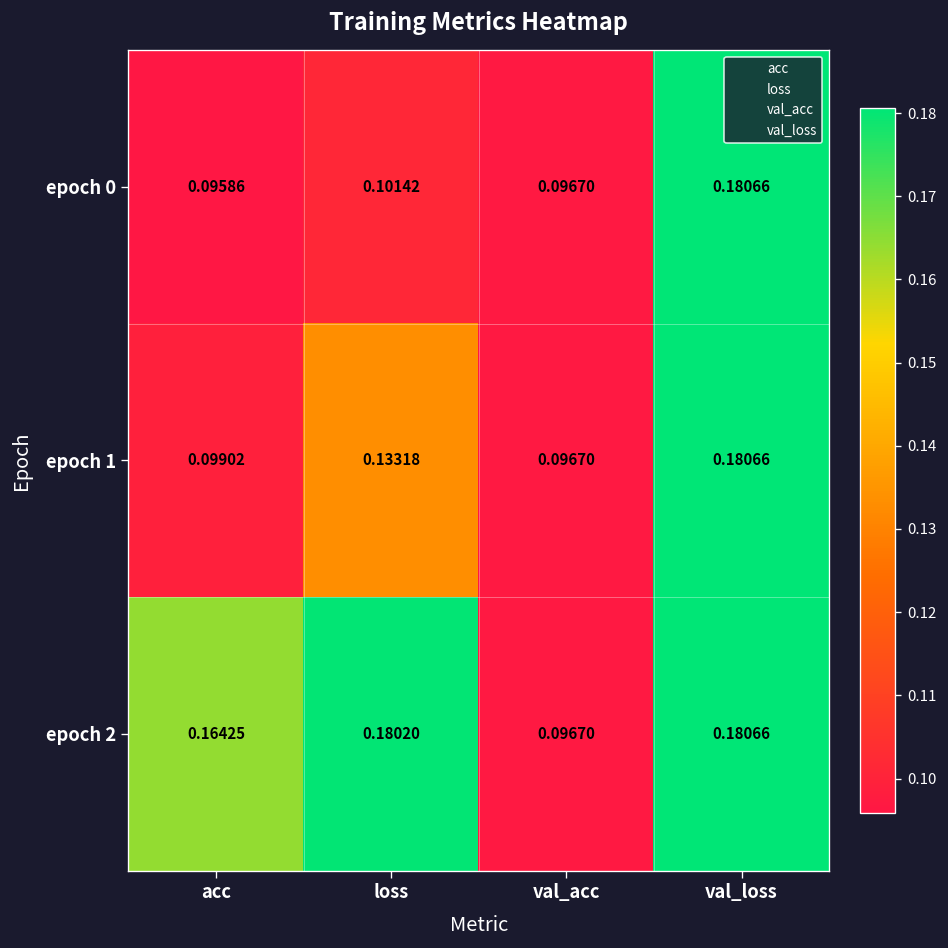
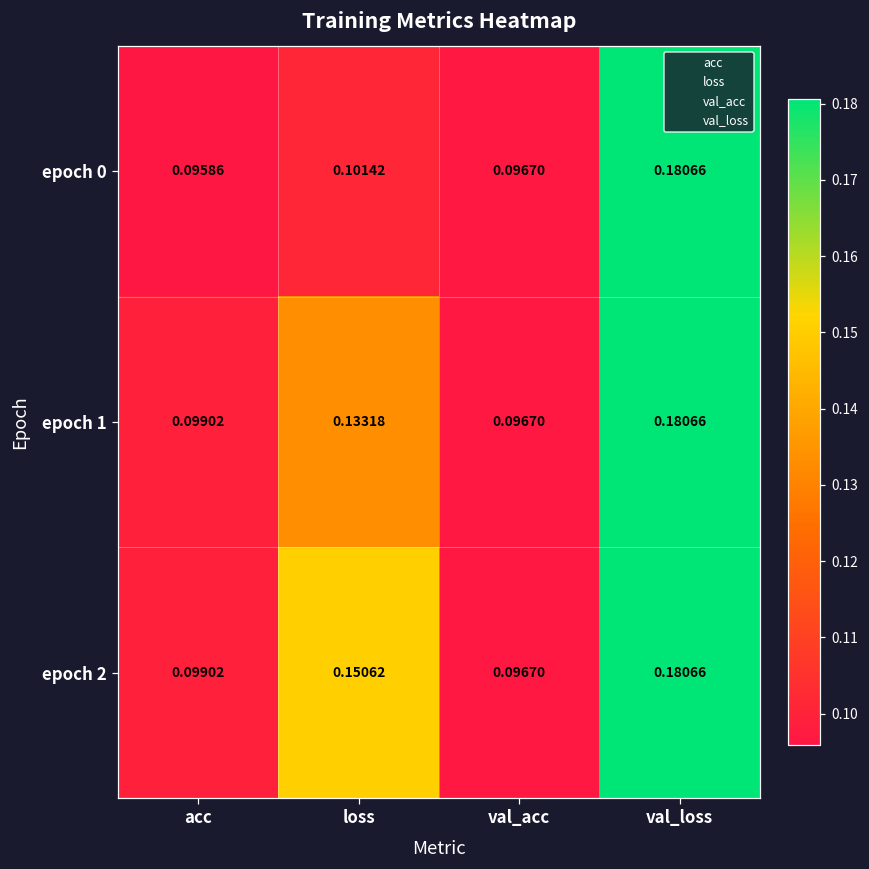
  {
    "epoch 0": {
      "acc": 0.09586,
      "loss": 0.10142,
      "val_acc": 0.09670,
      "val_loss": 0.18066
    },
    "epoch 1": {
      "acc": 0.09902,
      "loss": 0.13318,
      "val_acc": 0.09670,
      "val_loss": 0.18066
    },
    "epoch 2": {
-     "acc": 0.16425,
-     "loss": 0.18020,
+     "acc": 0.09902,
+     "loss": 0.15062,
      "val_acc": 0.09670,
      "val_loss": 0.18066
    }
  }
